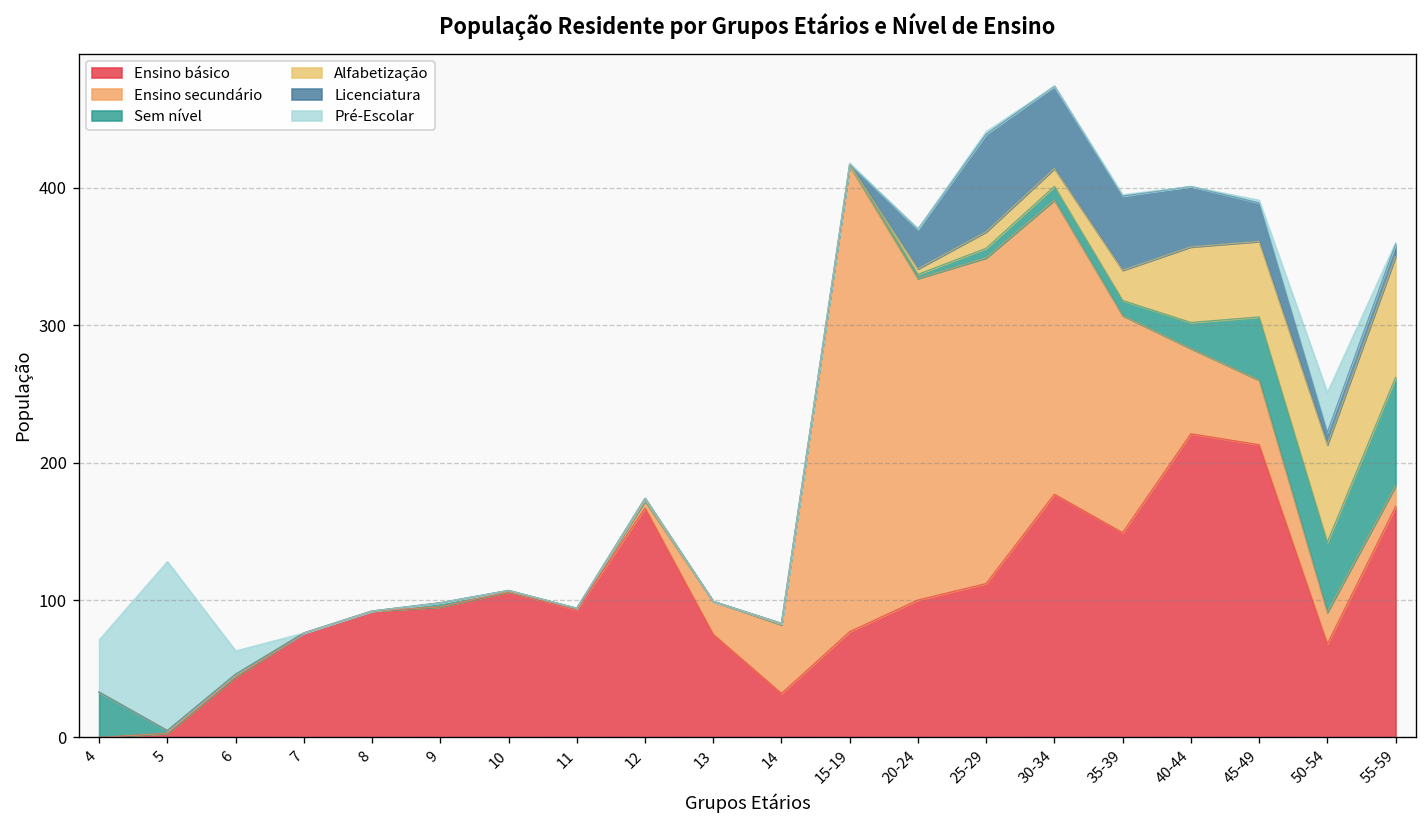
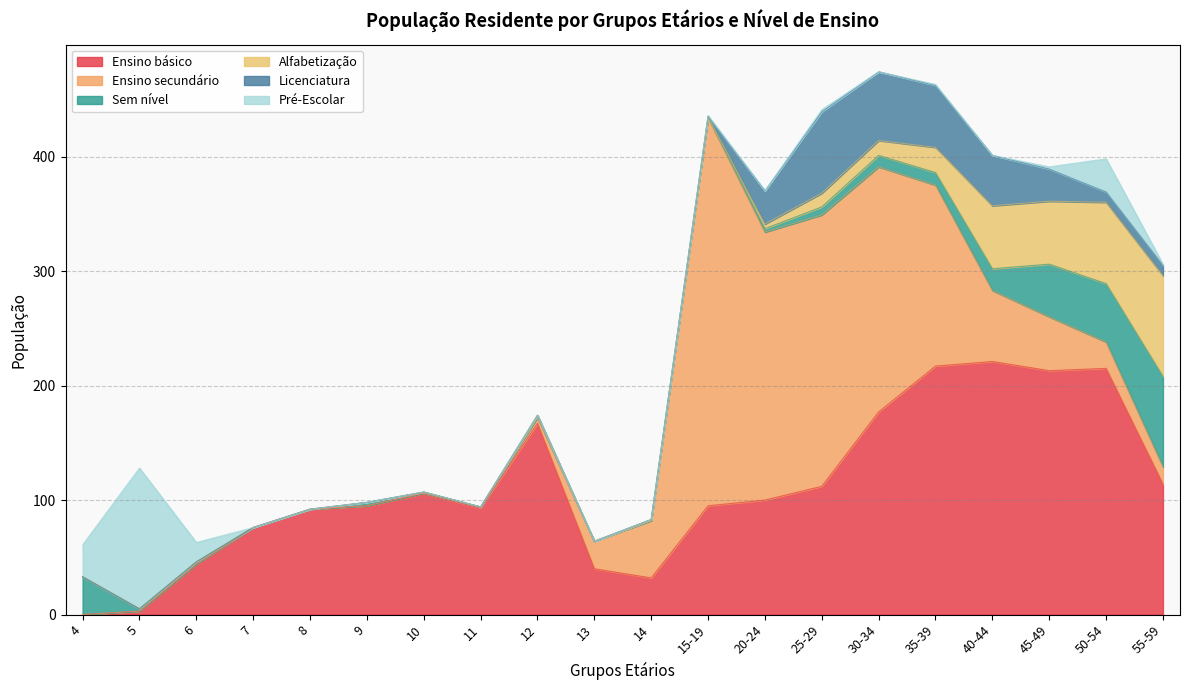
  {
    "Ensino básico": {
      "12": 167,
-     "13": 75,
+     "13": 40,
      "14": 32,
-     "15-19": 77,
+     "15-19": 95,
      "20-24": 100,
      "25-29": 112,
      "30-34": 177,
-     "35-39": 149,
+     "35-39": 217,
      "40-44": 221,
      "45-49": 213,
-     "50-54": 68,
-     "55-59": 168
+     "50-54": 215,
+     "55-59": 114
    },
    "Pré-Escolar": {
-     "4": 38,
+     "4": 28,
      "5": 123,
      "6": 17,
      "50-54": 29
    }
  }
